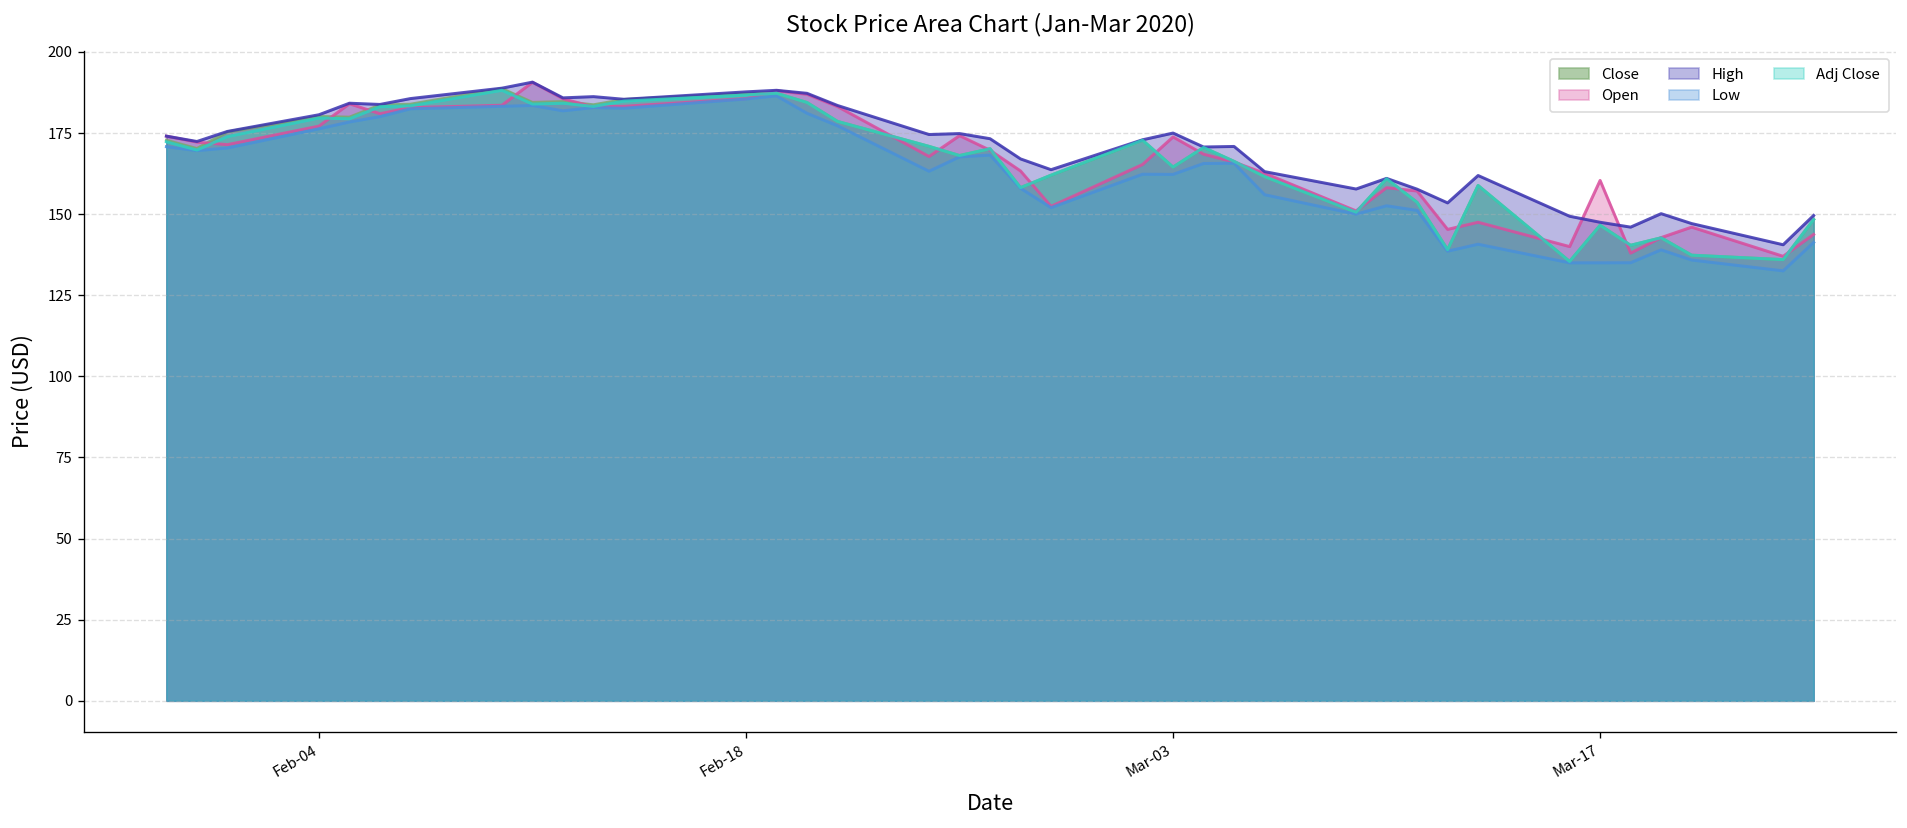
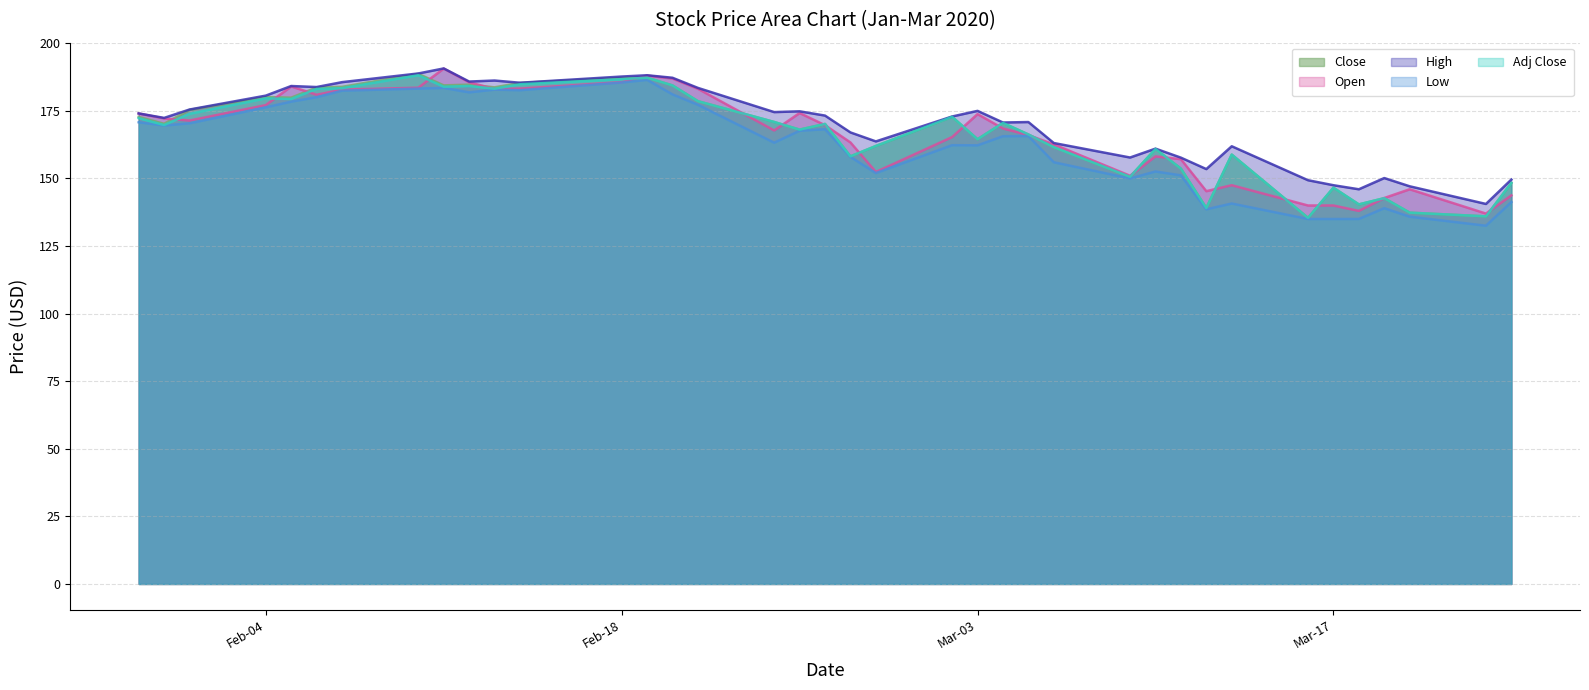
  {
    "Open": {
      "Mar-03": 174,
-     "Mar-17": 160
+     "Mar-17": 140
    }
  }
